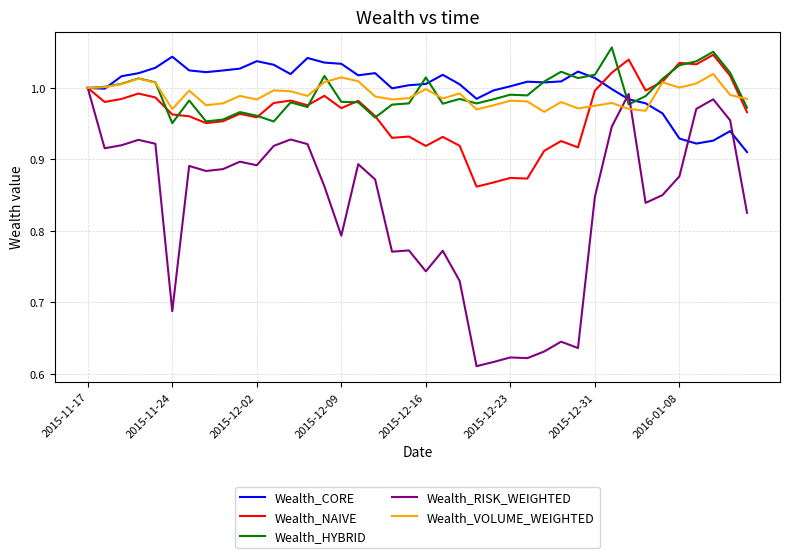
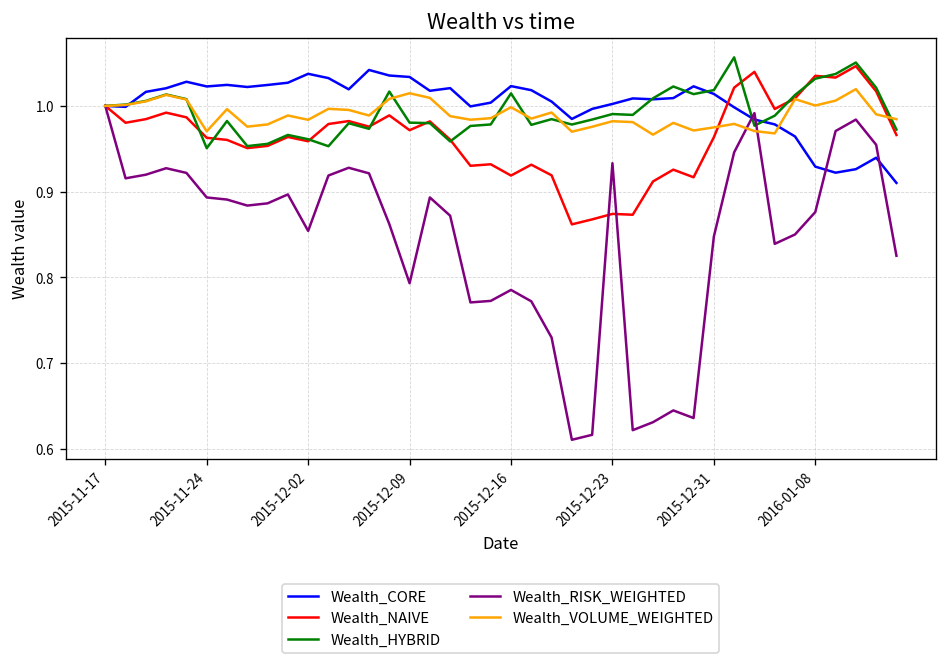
  {
    "Wealth_CORE": {
-     "2015-11-24": 1.04,
+     "2015-11-24": 1.02,
      "2015-12-02": 1.04,
      "2015-12-09": 1.03,
-     "2015-12-16": 1.01,
+     "2015-12-16": 1.02,
      "2015-12-23": 1.00,
      "2015-12-31": 1.01,
      "2016-01-08": 0.93
    },
    "Wealth_NAIVE": {
      "2015-11-24": 0.96,
      "2015-12-09": 0.97,
      "2015-12-16": 0.92,
      "2015-12-23": 0.87,
-     "2015-12-31": 1.00
+     "2015-12-31": 0.96
    },
    "Wealth_HYBRID": {
      "2015-11-24": 0.95,
      "2015-12-09": 0.98,
      "2015-12-16": 1.01,
      "2015-12-23": 0.99,
      "2015-12-31": 1.02
    },
    "Wealth_RISK_WEIGHTED": {
-     "2015-11-24": 0.69,
-     "2015-12-02": 0.89,
+     "2015-11-24": 0.89,
+     "2015-12-02": 0.85,
      "2015-12-09": 0.79,
-     "2015-12-16": 0.74,
-     "2015-12-23": 0.62,
+     "2015-12-16": 0.79,
+     "2015-12-23": 0.93,
      "2015-12-31": 0.85,
      "2016-01-08": 0.88
    },
    "Wealth_VOLUME_WEIGHTED": {
      "2015-11-24": 0.97,
      "2015-12-02": 0.98,
      "2015-12-09": 1.01,
      "2015-12-16": 1.00,
      "2015-12-23": 0.98,
      "2015-12-31": 0.97,
      "2016-01-08": 1.00
    }
  }
